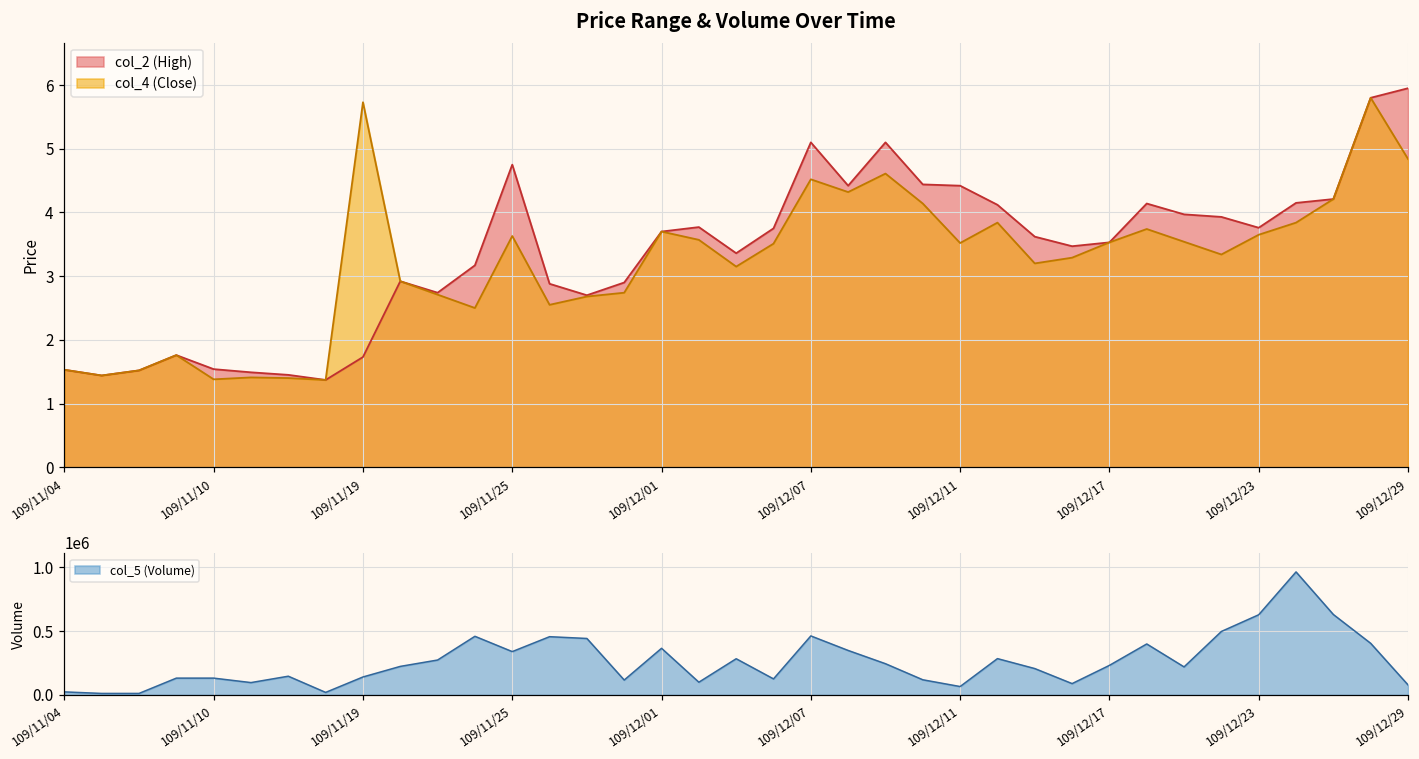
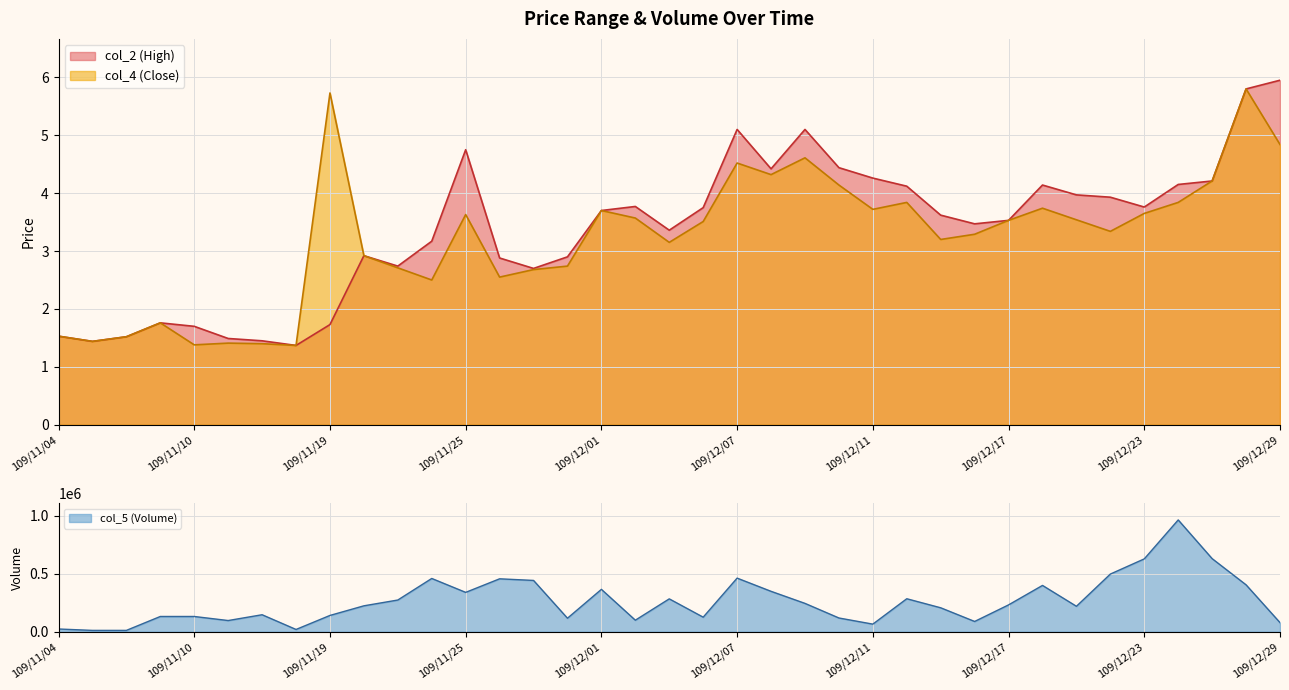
  {
    "Price Range & Volume Over Time": {
      "col_2 (High)": {
-       "109/11/10": 1.5,
+       "109/11/10": 1.7,
        "109/11/19": 1.7,
        "109/11/25": 4.8,
        "109/12/07": 5.1,
-       "109/12/11": 4.4,
+       "109/12/11": 4.3,
        "109/12/23": 3.8,
        "109/12/29": 6.0
      },
      "col_4 (Close)": {
        "109/11/10": 1.4,
        "109/11/19": 5.7,
        "109/11/25": 3.6,
        "109/12/07": 4.5,
-       "109/12/11": 3.5,
+       "109/12/11": 3.7,
        "109/12/23": 3.7,
        "109/12/29": 4.8
      }
    }
  }
